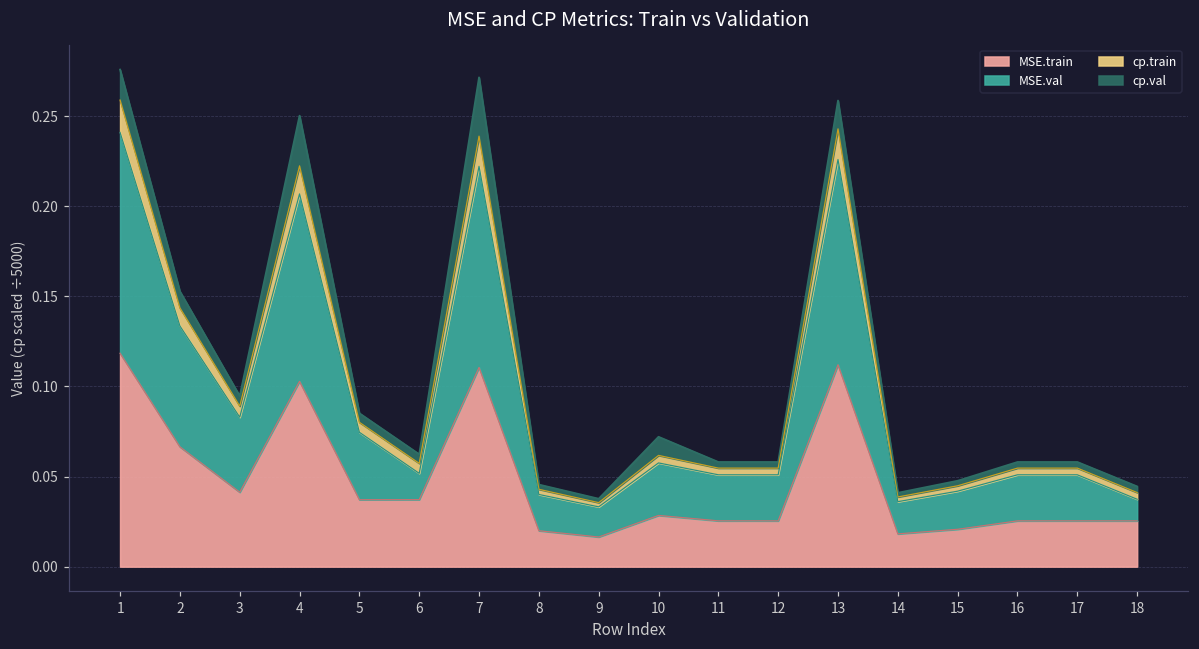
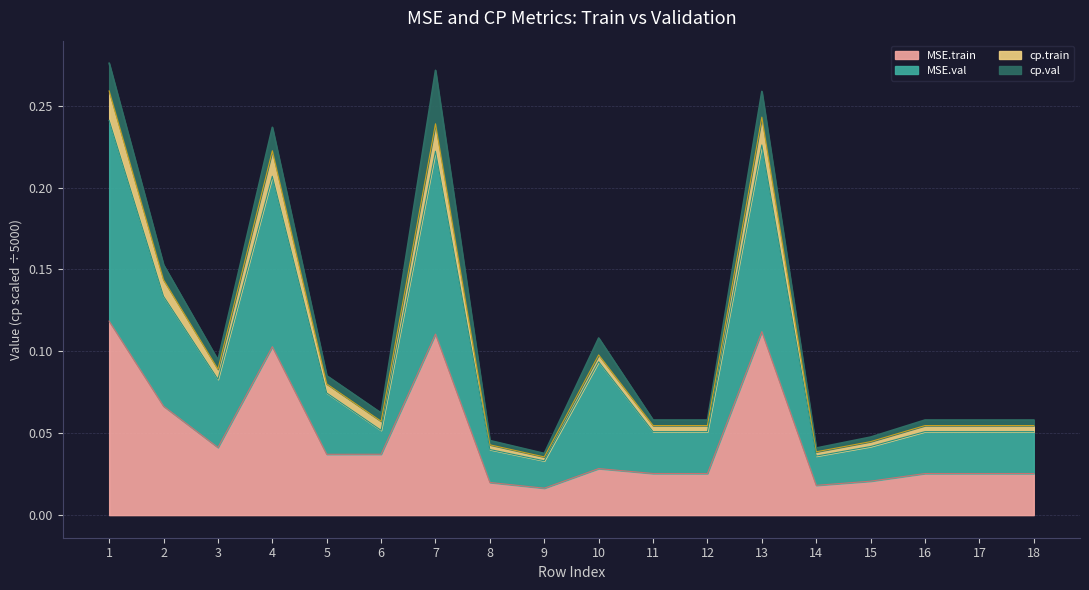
  {
    "MSE.val": {
      "1": 0.123,
      "2": 0.067,
      "3": 0.042,
      "4": 0.104,
      "5": 0.037,
      "6": 0.015,
      "7": 0.112,
      "8": 0.020,
      "9": 0.017,
-     "10": 0.029,
+     "10": 0.065,
      "11": 0.026,
      "12": 0.026,
      "13": 0.114,
      "14": 0.018,
      "15": 0.021,
      "16": 0.026,
      "17": 0.026,
-     "18": 0.012
+     "18": 0.026
    },
    "cp.val": {
      "1": 0.017,
      "2": 0.009,
      "3": 0.006,
-     "4": 0.028,
+     "4": 0.014,
      "5": 0.005,
      "6": 0.005,
      "7": 0.033,
      "8": 0.003,
      "9": 0.002,
      "10": 0.010,
      "11": 0.003,
      "12": 0.003,
      "13": 0.016,
      "14": 0.002,
      "15": 0.003,
      "16": 0.003,
      "17": 0.003,
      "18": 0.003
    }
  }
